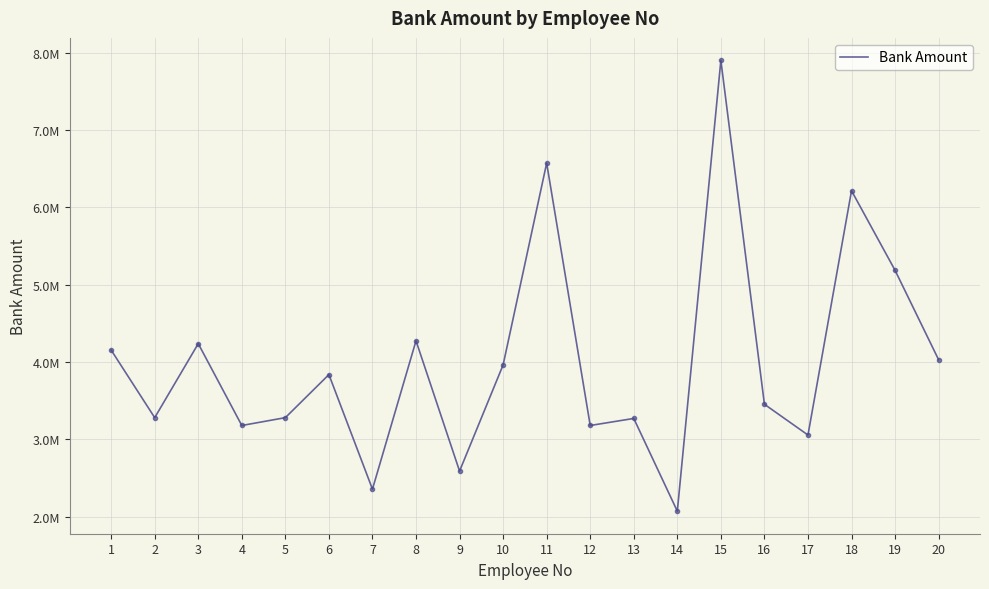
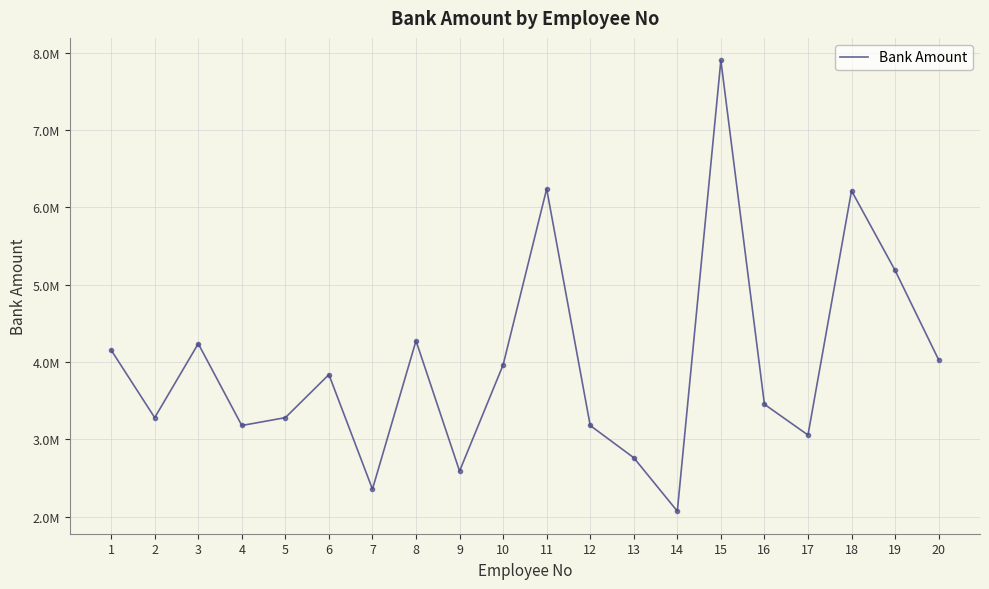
  {
    "1": 4200000,
    "2": 3300000,
    "3": 4200000,
    "4": 3200000,
    "5": 3300000,
    "6": 3800000,
    "7": 2400000,
    "8": 4300000,
    "9": 2600000,
    "10": 4000000,
-   "11": 6600000,
+   "11": 6200000,
    "12": 3200000,
-   "13": 3300000,
+   "13": 2800000,
    "14": 2100000,
    "15": 7900000,
    "16": 3500000,
    "17": 3100000,
    "18": 6200000,
    "19": 5200000,
    "20": 4000000
  }
